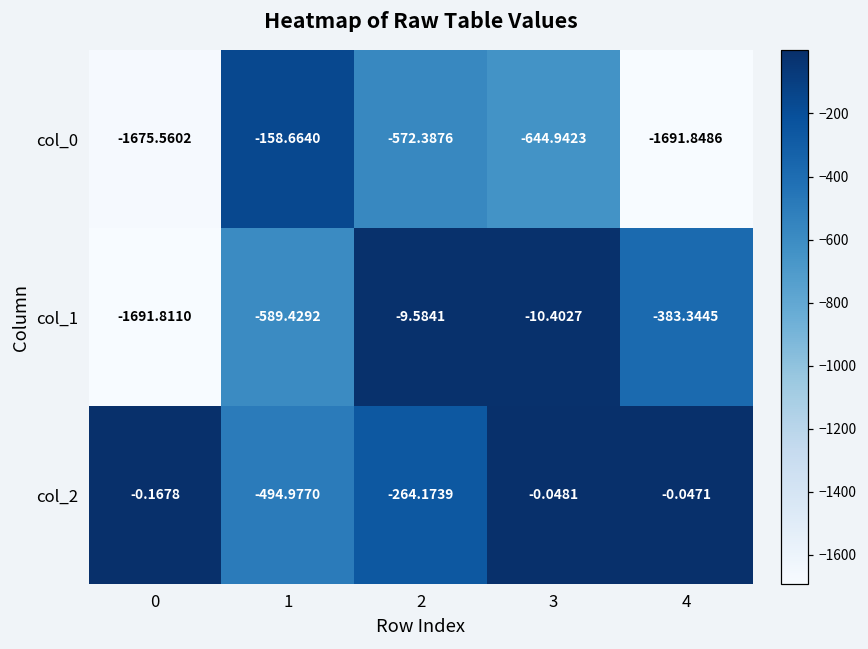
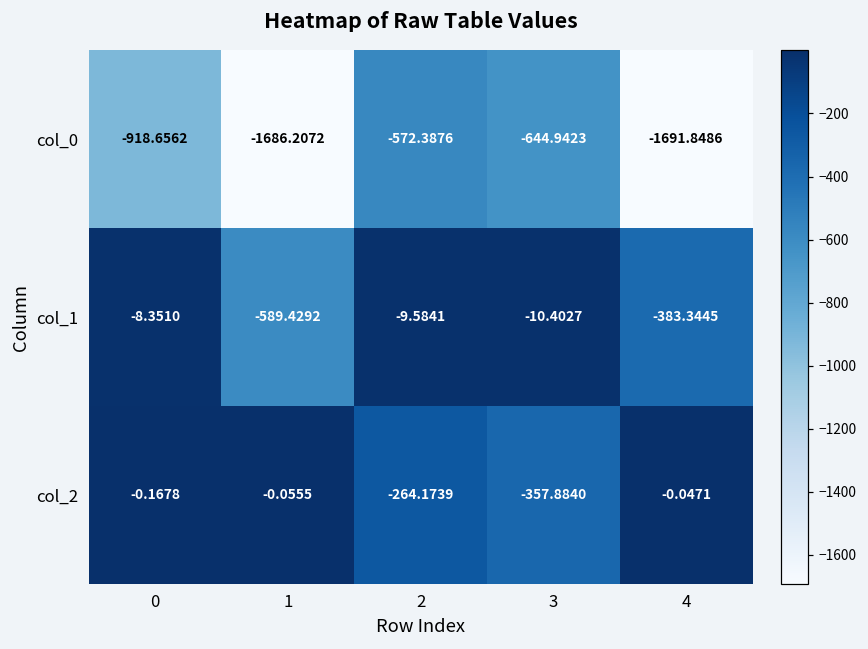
  {
    "col_0": {
-     "0": -1675.5602,
-     "1": -158.6640,
+     "0": -918.6562,
+     "1": -1686.2072,
      "2": -572.3876,
      "3": -644.9423,
      "4": -1691.8486
    },
    "col_1": {
-     "0": -1691.8110,
+     "0": -8.3510,
      "1": -589.4292,
      "2": -9.5841,
      "3": -10.4027,
      "4": -383.3445
    },
    "col_2": {
      "0": -0.1678,
-     "1": -494.9770,
+     "1": -0.0555,
      "2": -264.1739,
-     "3": -0.0481,
+     "3": -357.8840,
      "4": -0.0471
    }
  }
